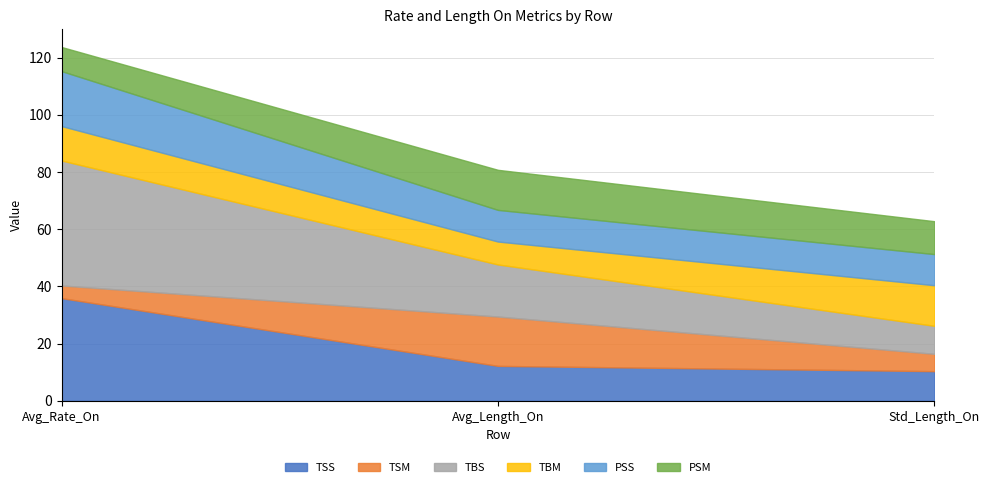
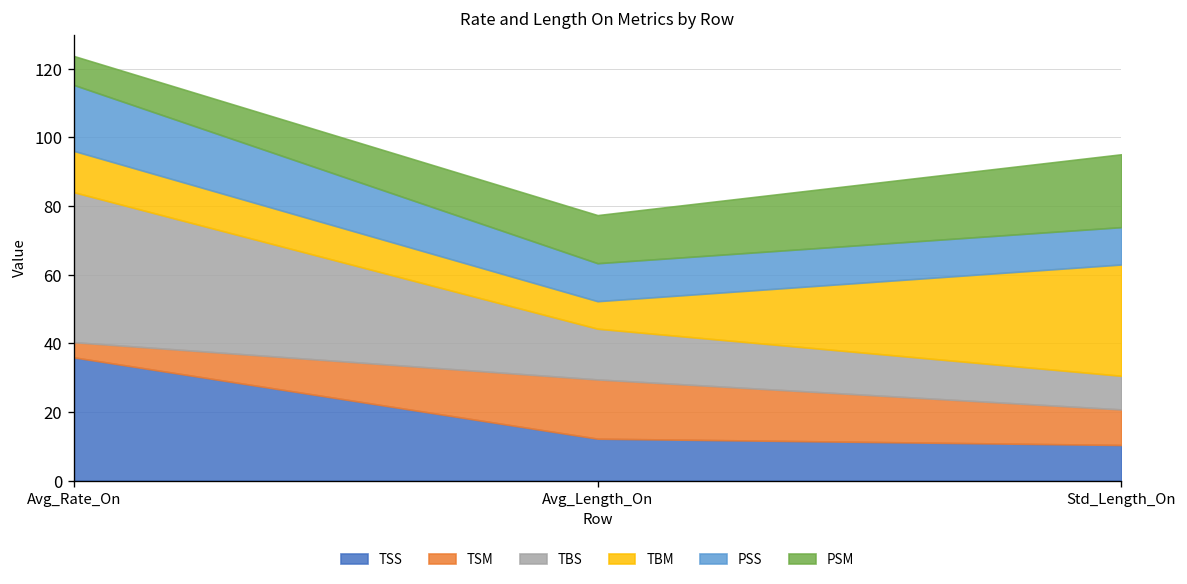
  {
    "TSM": {
      "Avg_Rate_On": 4,
      "Avg_Length_On": 17,
-     "Std_Length_On": 6
+     "Std_Length_On": 10
    },
    "TBS": {
      "Avg_Rate_On": 44,
-     "Avg_Length_On": 18,
+     "Avg_Length_On": 15,
      "Std_Length_On": 10
    },
    "TBM": {
      "Avg_Rate_On": 12,
      "Avg_Length_On": 8,
-     "Std_Length_On": 14
+     "Std_Length_On": 32
    },
    "PSM": {
      "Avg_Rate_On": 8,
      "Avg_Length_On": 14,
-     "Std_Length_On": 11
+     "Std_Length_On": 21
    }
  }
